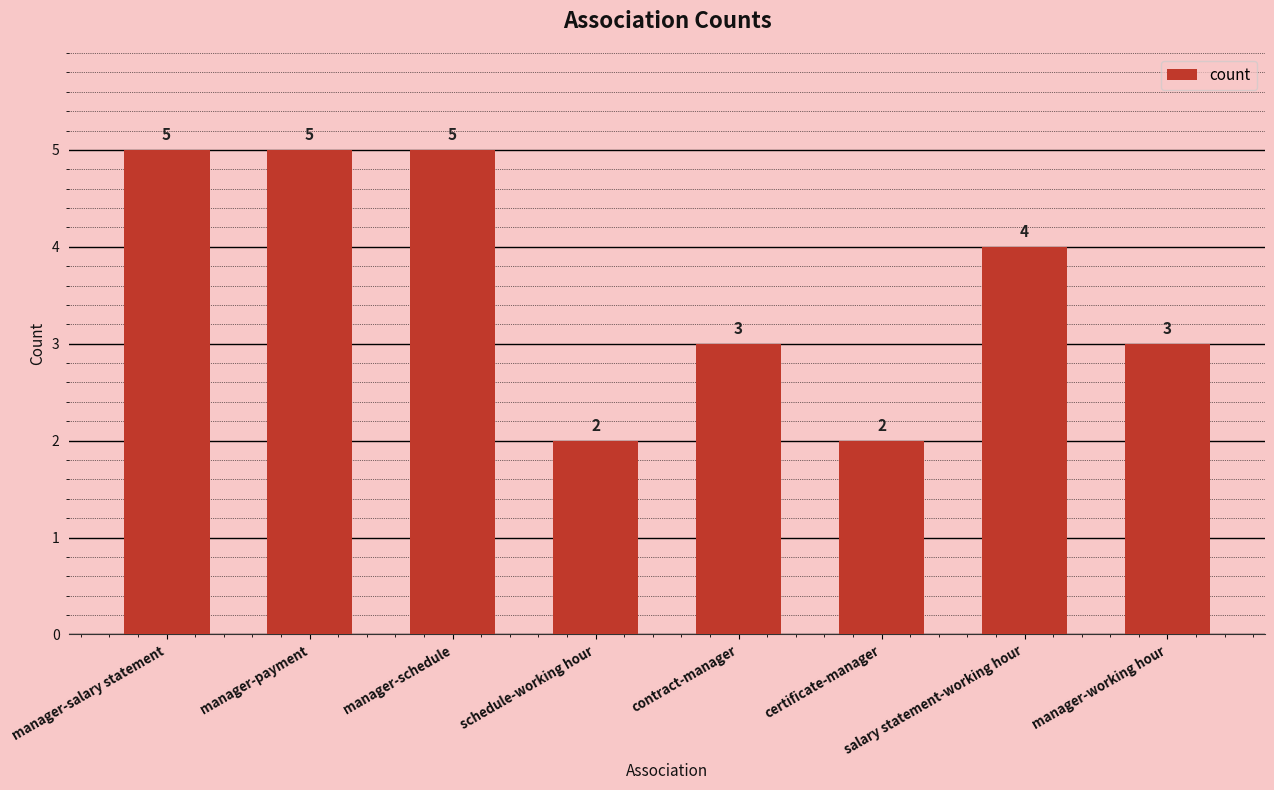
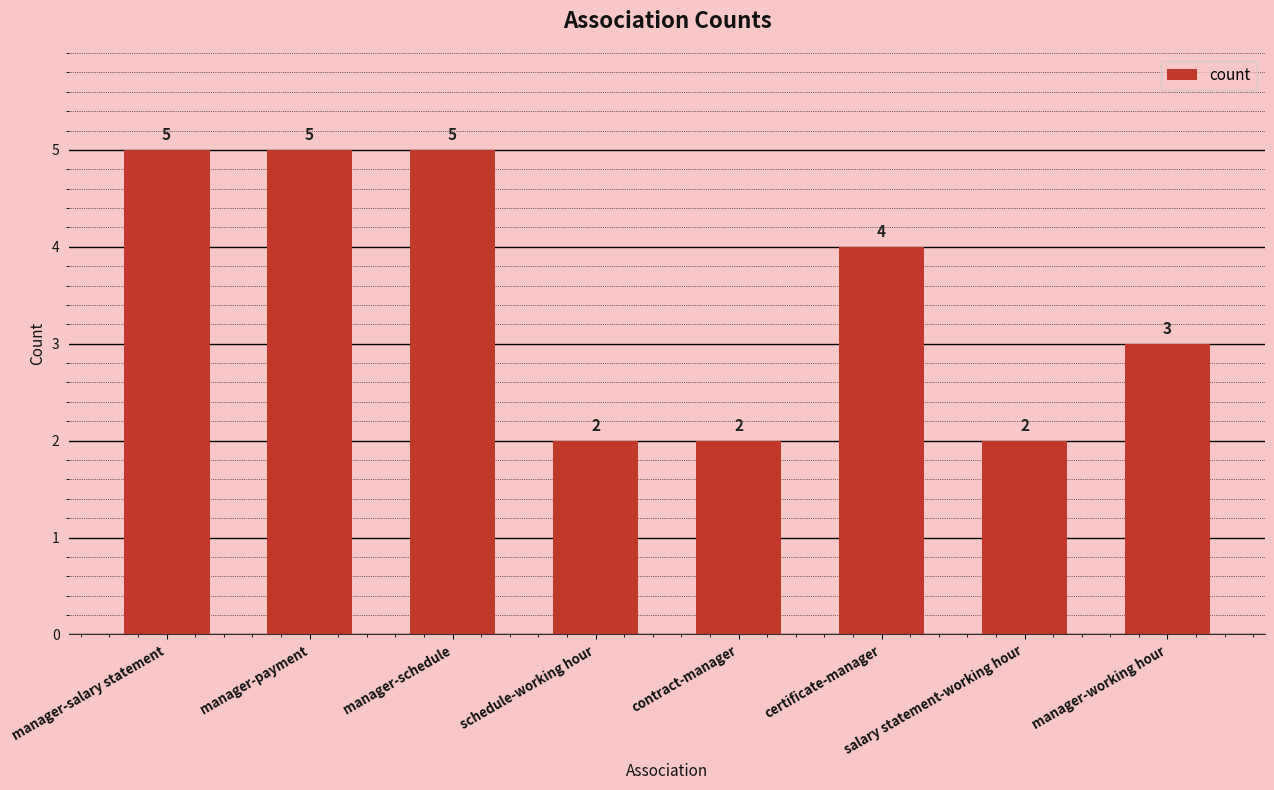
  {
    "manager-salary statement": 5,
    "manager-payment": 5,
    "manager-schedule": 5,
    "schedule-working hour": 2,
-   "contract-manager": 3,
-   "certificate-manager": 2,
-   "salary statement-working hour": 4,
+   "contract-manager": 2,
+   "certificate-manager": 4,
+   "salary statement-working hour": 2,
    "manager-working hour": 3
  }
